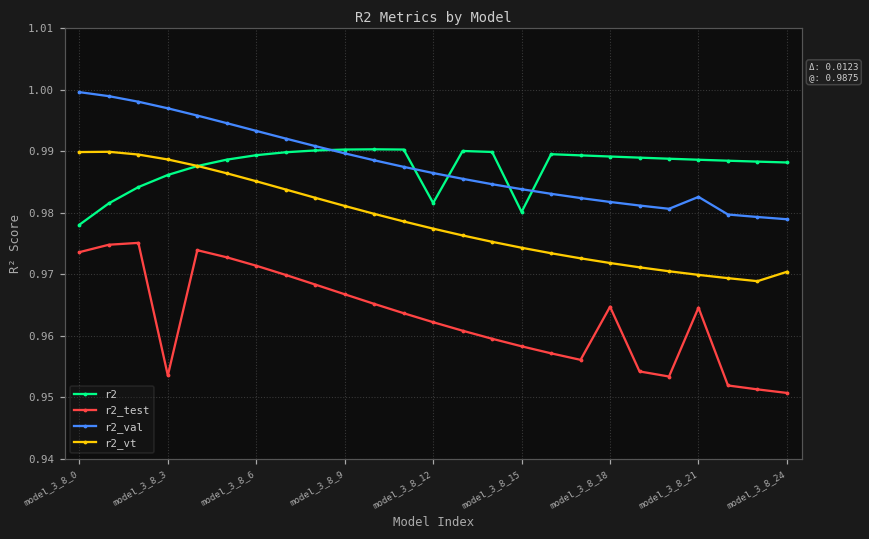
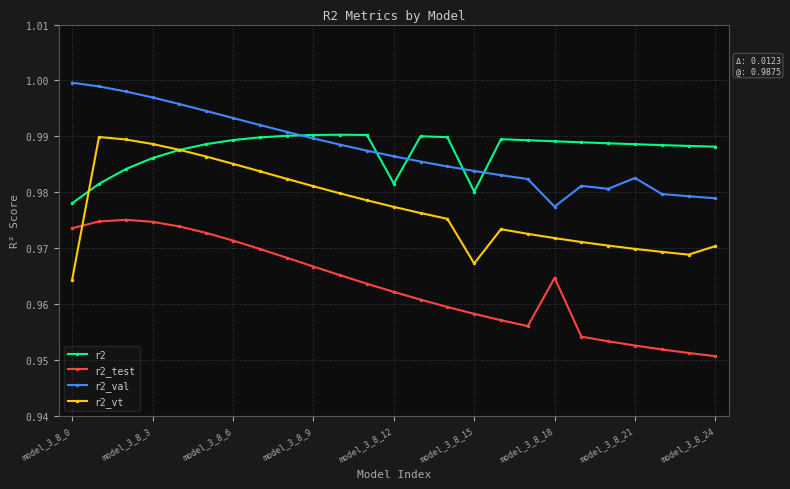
  {
    "r2": {
      "model_3_8_0": 0.978,
      "model_3_8_3": 0.986,
      "model_3_8_6": 0.989,
      "model_3_8_9": 0.990,
      "model_3_8_12": 0.982,
      "model_3_8_15": 0.980,
      "model_3_8_18": 0.989,
      "model_3_8_21": 0.989,
      "model_3_8_24": 0.988
    },
    "r2_test": {
      "model_3_8_0": 0.974,
-     "model_3_8_3": 0.954,
+     "model_3_8_3": 0.975,
      "model_3_8_6": 0.971,
      "model_3_8_9": 0.967,
      "model_3_8_12": 0.962,
      "model_3_8_15": 0.958,
      "model_3_8_18": 0.965,
-     "model_3_8_21": 0.965,
+     "model_3_8_21": 0.953,
      "model_3_8_24": 0.951
    },
    "r2_val": {
      "model_3_8_0": 1.000,
      "model_3_8_3": 0.997,
      "model_3_8_6": 0.993,
      "model_3_8_9": 0.990,
      "model_3_8_12": 0.986,
      "model_3_8_15": 0.984,
-     "model_3_8_18": 0.982,
+     "model_3_8_18": 0.977,
      "model_3_8_21": 0.983,
      "model_3_8_24": 0.979
    },
    "r2_vt": {
-     "model_3_8_0": 0.990,
+     "model_3_8_0": 0.964,
      "model_3_8_3": 0.989,
      "model_3_8_6": 0.985,
      "model_3_8_9": 0.981,
      "model_3_8_12": 0.977,
-     "model_3_8_15": 0.974,
+     "model_3_8_15": 0.967,
      "model_3_8_18": 0.972,
      "model_3_8_21": 0.970,
      "model_3_8_24": 0.970
    }
  }
